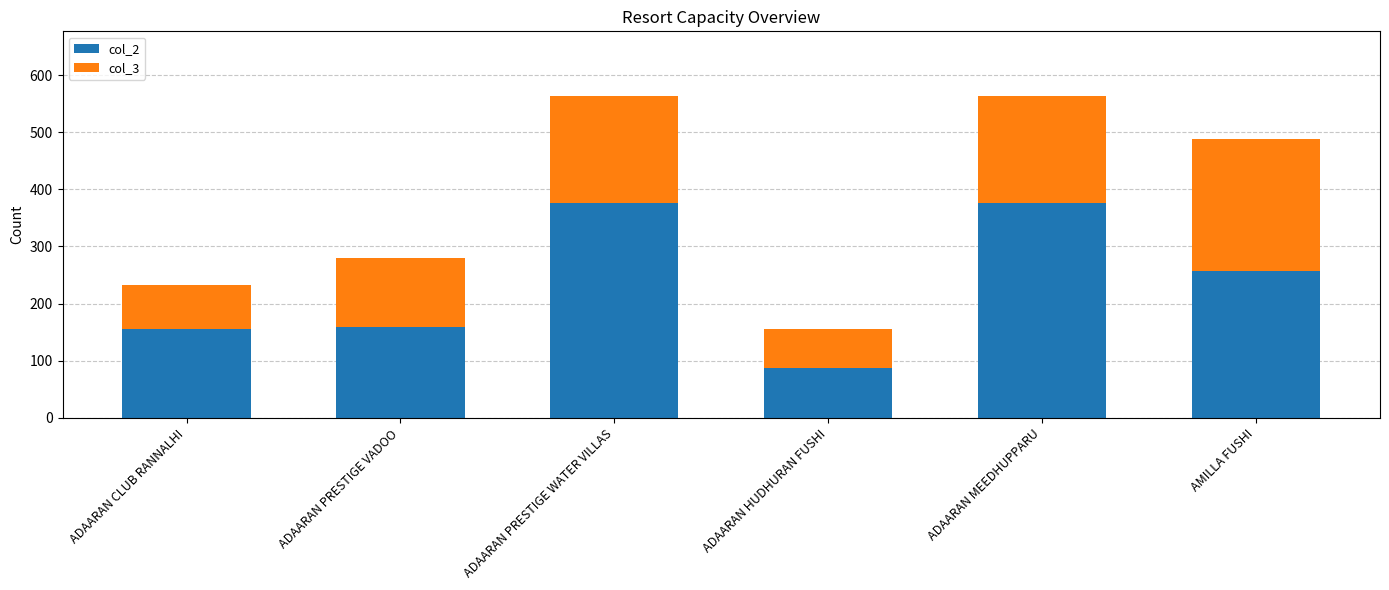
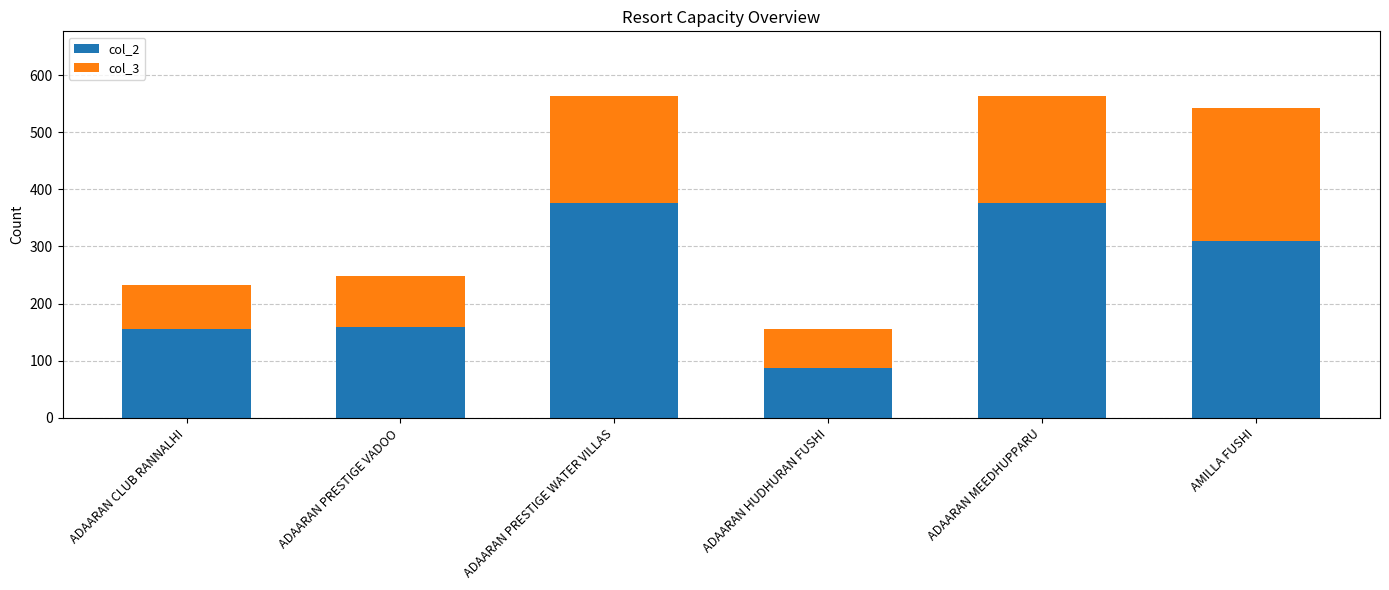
  {
    "col_2": {
      "ADAARAN CLUB RANNALHI": 160,
      "ADAARAN PRESTIGE VADOO": 160,
      "ADAARAN PRESTIGE WATER VILLAS": 380,
      "ADAARAN HUDHURAN FUSHI": 90,
      "ADAARAN MEEDHUPPARU": 380,
-     "AMILLA FUSHI": 260
+     "AMILLA FUSHI": 310
    },
    "col_3": {
      "ADAARAN CLUB RANNALHI": 80,
-     "ADAARAN PRESTIGE VADOO": 120,
+     "ADAARAN PRESTIGE VADOO": 90,
      "ADAARAN PRESTIGE WATER VILLAS": 190,
      "ADAARAN HUDHURAN FUSHI": 70,
      "ADAARAN MEEDHUPPARU": 190,
      "AMILLA FUSHI": 230
    }
  }
